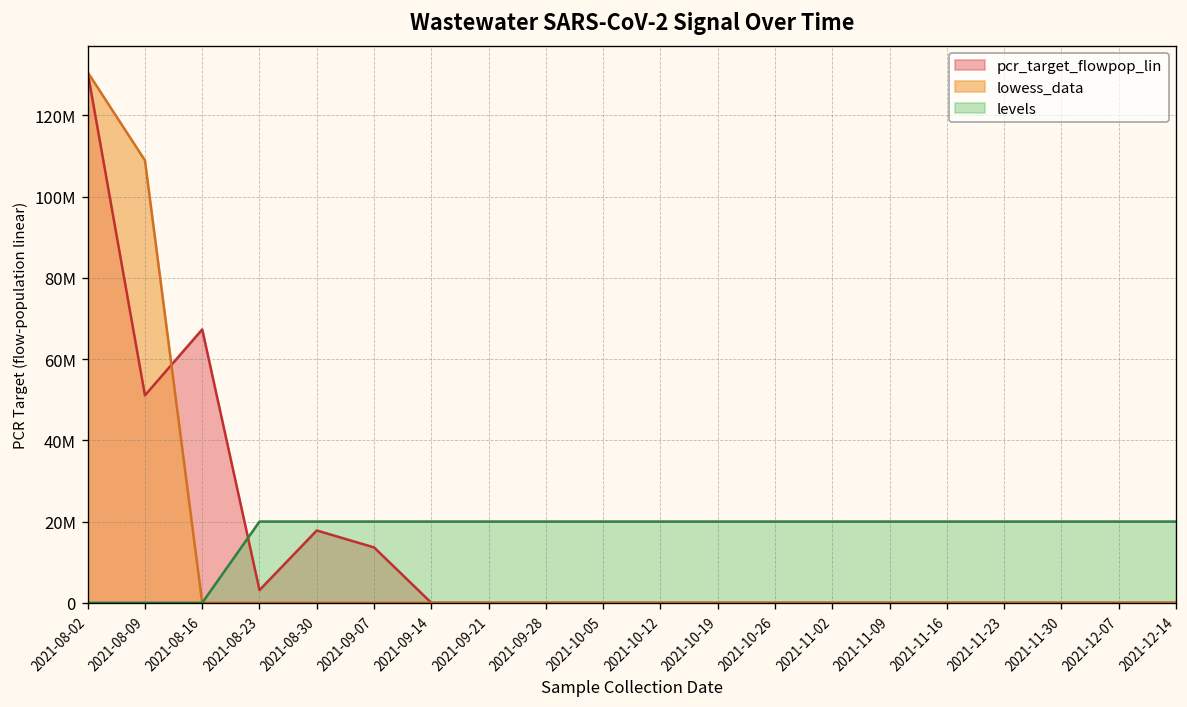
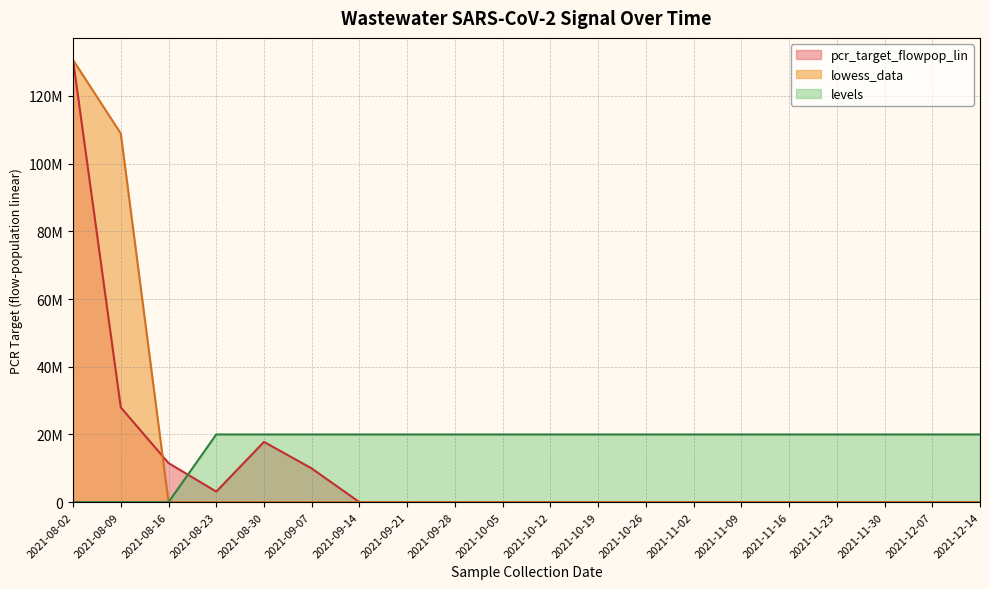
  {
    "pcr_target_flowpop_lin": {
-     "2021-08-09": 51000000,
-     "2021-08-16": 67000000,
+     "2021-08-09": 28000000,
+     "2021-08-16": 12000000,
      "2021-08-23": 3000000,
      "2021-08-30": 18000000,
-     "2021-09-07": 14000000
+     "2021-09-07": 10000000
    },
    "lowess_data": {
      "2021-08-09": 109000000,
      "2021-08-23": 0,
      "2021-08-30": 0,
      "2021-09-07": 0
    },
    "levels": {
      "2021-08-02": 0,
      "2021-08-09": 0,
      "2021-08-23": 20000000,
      "2021-08-30": 20000000,
      "2021-09-07": 20000000,
      "2021-09-14": 20000000,
      "2021-09-21": 20000000,
      "2021-09-28": 20000000,
      "2021-10-05": 20000000,
      "2021-10-12": 20000000,
      "2021-10-19": 20000000,
      "2021-10-26": 20000000,
      "2021-11-02": 20000000,
      "2021-11-09": 20000000,
      "2021-11-16": 20000000,
      "2021-11-23": 20000000,
      "2021-11-30": 20000000,
      "2021-12-07": 20000000,
      "2021-12-14": 20000000
    }
  }
